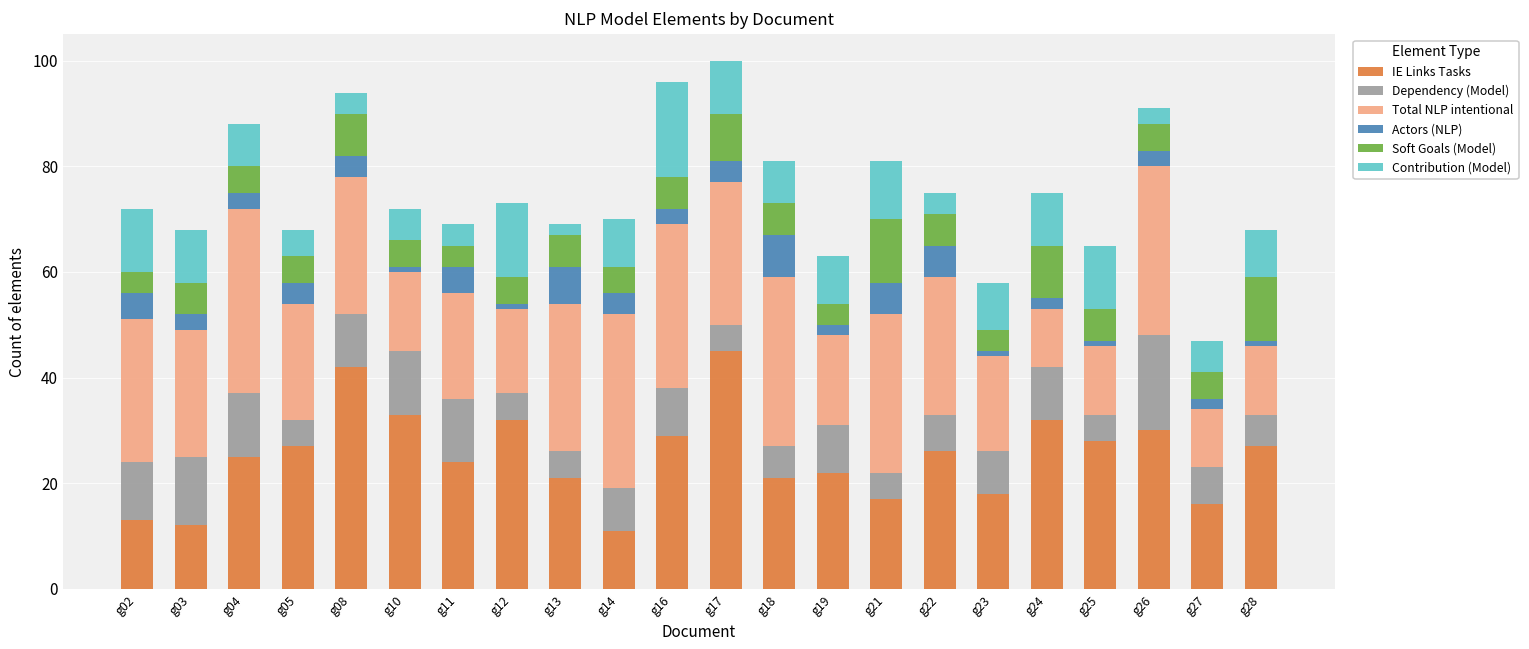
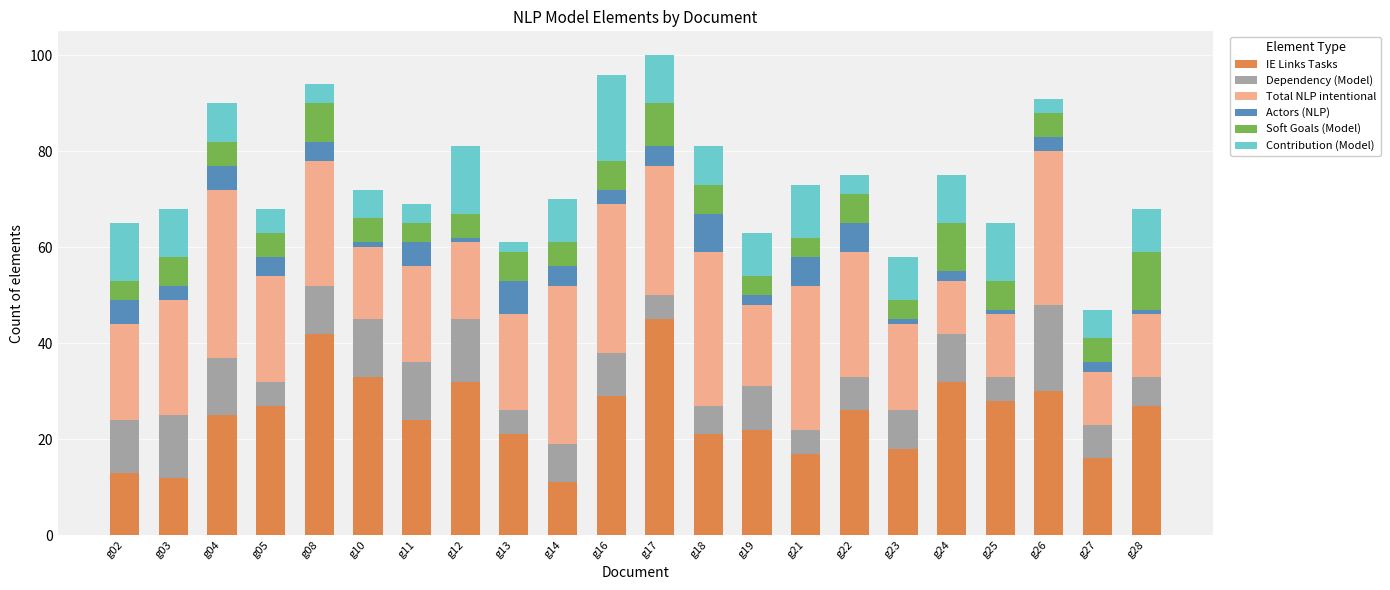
  {
    "IE Links Tasks": {
      "g02": 13,
      "g03": 12,
      "g04": 25,
      "g05": 27,
      "g08": 42,
      "g10": 33,
      "g11": 24,
      "g12": 32,
      "g13": 21,
      "g14": 11,
      "g16": 29,
      "g17": 45,
      "g18": 21,
      "g19": 22,
      "g21": 17,
      "g22": 26,
      "g23": 18,
      "g24": 32,
      "g25": 28,
      "g26": 30,
      "g27": 16,
      "g28": 27
    },
    "Dependency (Model)": {
      "g02": 11,
      "g03": 13,
      "g04": 12,
      "g05": 5,
      "g08": 10,
      "g10": 12,
      "g11": 12,
-     "g12": 5,
+     "g12": 13,
      "g13": 5,
      "g14": 8,
      "g16": 9,
      "g17": 5,
      "g18": 6,
      "g19": 9,
      "g21": 5,
      "g22": 7,
      "g23": 8,
      "g24": 10,
      "g25": 5,
      "g26": 18,
      "g27": 7,
      "g28": 6
    },
    "Total NLP intentional": {
-     "g02": 27,
+     "g02": 20,
      "g03": 24,
      "g04": 35,
      "g05": 22,
      "g08": 26,
      "g10": 15,
      "g11": 20,
      "g12": 16,
-     "g13": 28,
+     "g13": 20,
      "g14": 33,
      "g16": 31,
      "g17": 27,
      "g18": 32,
      "g19": 17,
      "g21": 30,
      "g22": 26,
      "g23": 18,
      "g24": 11,
      "g25": 13,
      "g26": 32,
      "g27": 11,
      "g28": 13
    },
    "Actors (NLP)": {
      "g02": 5,
      "g03": 3,
-     "g04": 3,
+     "g04": 5,
      "g05": 4,
      "g08": 4,
      "g10": 1,
      "g11": 5,
      "g12": 1,
      "g13": 7,
      "g14": 4,
      "g16": 3,
      "g17": 4,
      "g18": 8,
      "g19": 2,
      "g21": 6,
      "g22": 6,
      "g23": 1,
      "g24": 2,
      "g25": 1,
      "g26": 3,
      "g27": 2,
      "g28": 1
    },
    "Soft Goals (Model)": {
      "g02": 4,
      "g03": 6,
      "g04": 5,
      "g05": 5,
      "g08": 8,
      "g10": 5,
      "g11": 4,
      "g12": 5,
      "g13": 6,
      "g14": 5,
      "g16": 6,
      "g17": 9,
      "g18": 6,
      "g19": 4,
-     "g21": 12,
+     "g21": 4,
      "g22": 6,
      "g23": 4,
      "g24": 10,
      "g25": 6,
      "g26": 5,
      "g27": 5,
      "g28": 12
    },
    "Contribution (Model)": {
      "g02": 12,
      "g03": 10,
      "g04": 8,
      "g05": 5,
      "g08": 4,
      "g10": 6,
      "g11": 4,
      "g12": 14,
      "g13": 2,
      "g14": 9,
      "g16": 18,
      "g17": 10,
      "g18": 8,
      "g19": 9,
      "g21": 11,
      "g22": 4,
      "g23": 9,
      "g24": 10,
      "g25": 12,
      "g26": 3,
      "g27": 6,
      "g28": 9
    }
  }
